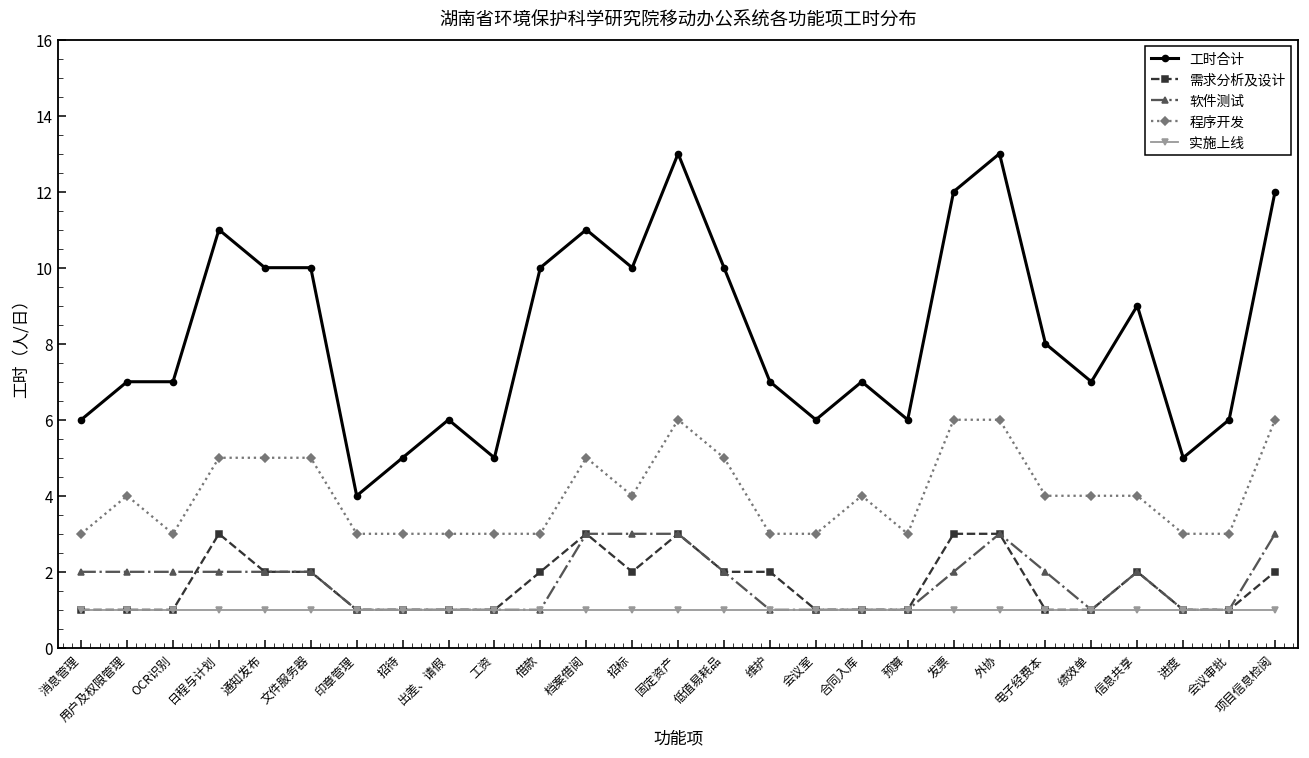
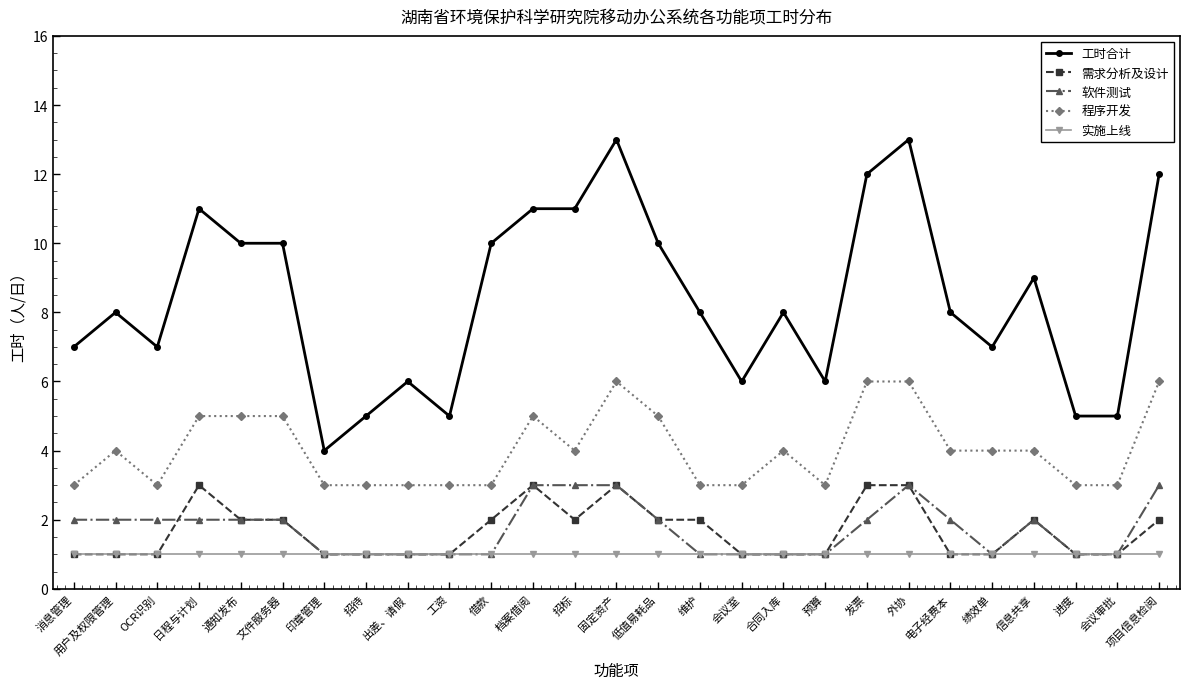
  {
    "工时合计": {
-     "消息管理": 6,
-     "用户及权限管理": 7,
+     "消息管理": 7,
+     "用户及权限管理": 8,
      "OCR识别": 7,
      "日程与计划": 11,
      "通知发布": 10,
      "文件服务器": 10,
      "印章管理": 4,
      "招待": 5,
      "出差、请假": 6,
      "工资": 5,
      "借款": 10,
      "档案借阅": 11,
-     "招标": 10,
+     "招标": 11,
      "固定资产": 13,
      "低值易耗品": 10,
-     "维护": 7,
+     "维护": 8,
      "会议室": 6,
-     "合同入库": 7,
+     "合同入库": 8,
      "预算": 6,
      "发票": 12,
      "外协": 13,
      "电子经费本": 8,
      "绩效单": 7,
      "信息共享": 9,
      "进度": 5,
-     "会议审批": 6,
+     "会议审批": 5,
      "项目信息检阅": 12
    }
  }
